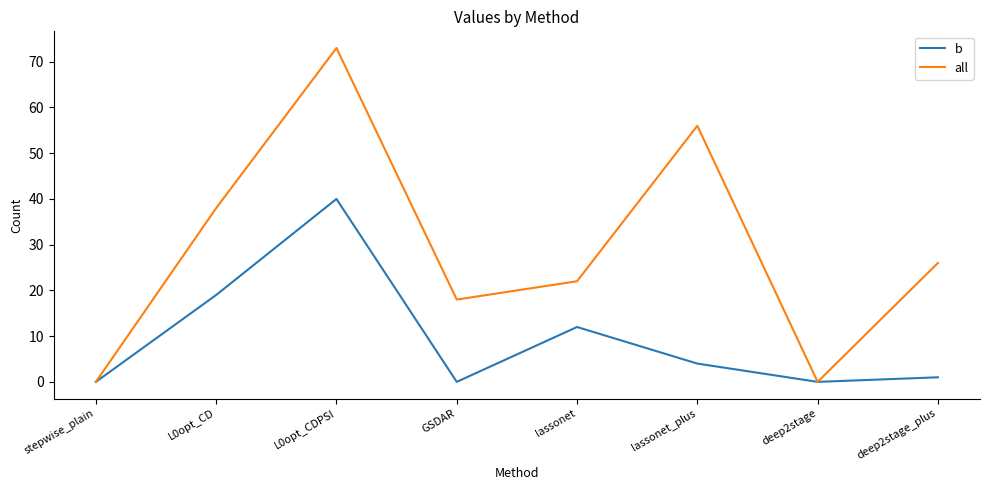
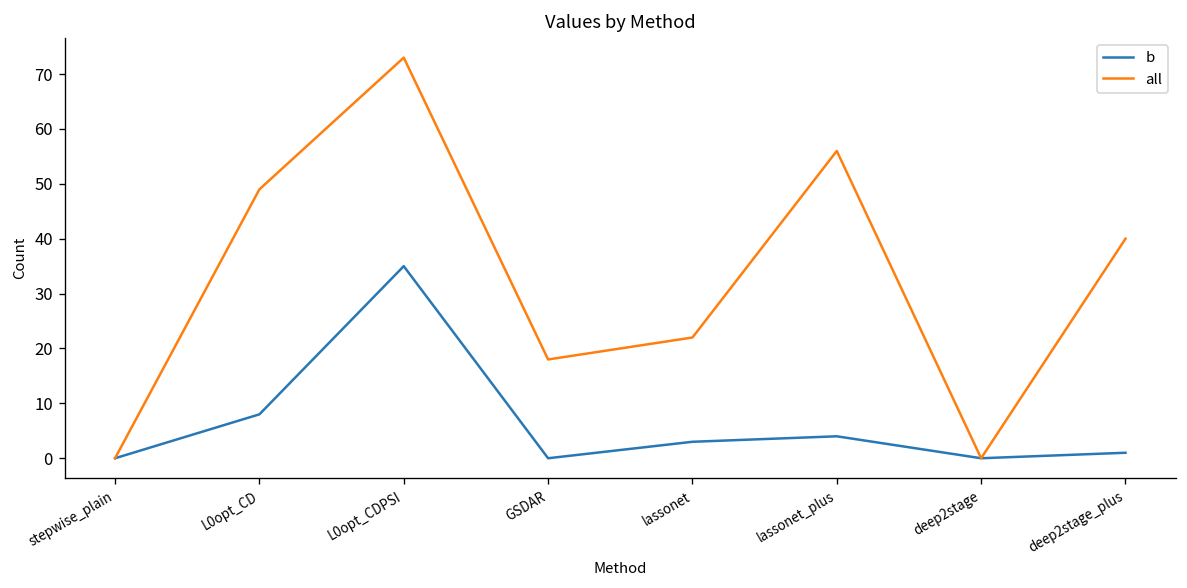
  {
    "b": {
-     "L0opt_CD": 19,
-     "L0opt_CDPSI": 40,
+     "L0opt_CD": 8,
+     "L0opt_CDPSI": 35,
      "GSDAR": 0,
-     "lassonet": 12,
+     "lassonet": 3,
      "lassonet_plus": 4,
      "deep2stage_plus": 1
    },
    "all": {
-     "L0opt_CD": 38,
+     "L0opt_CD": 49,
      "L0opt_CDPSI": 73,
      "GSDAR": 18,
      "lassonet": 22,
      "lassonet_plus": 56,
-     "deep2stage_plus": 26
+     "deep2stage_plus": 40
    }
  }
